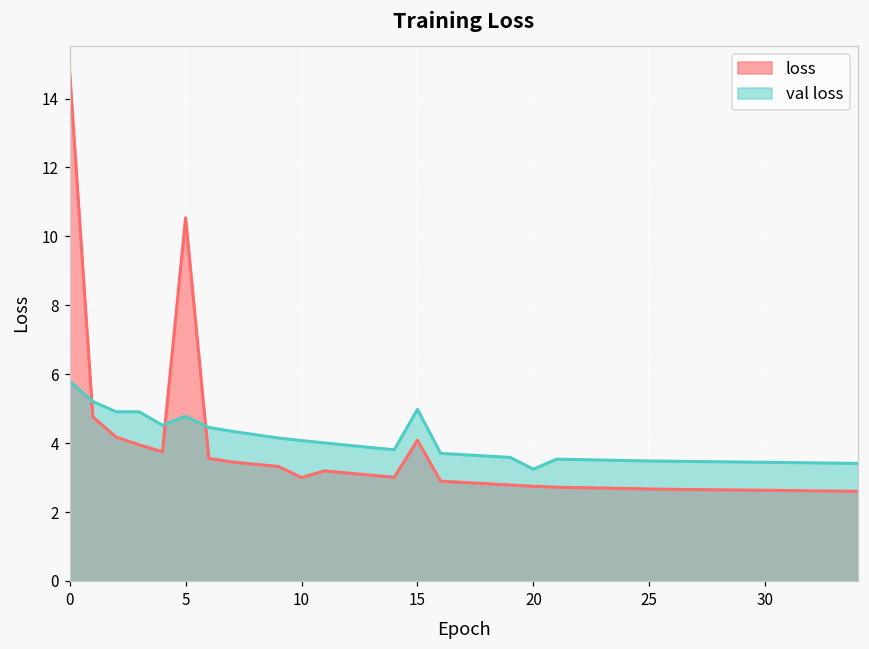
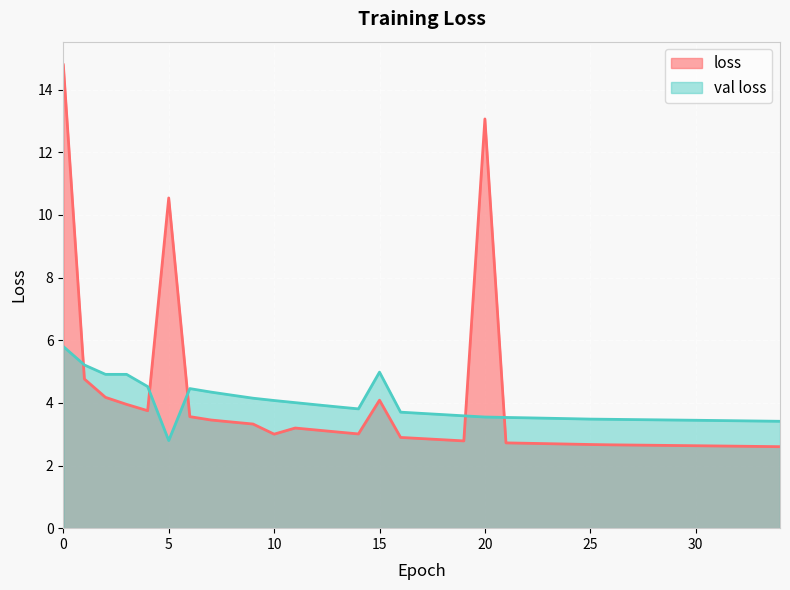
  {
    "loss": {
      "0": 14.8,
      "5": 10.5,
      "10": 3.0,
      "15": 4.1,
-     "20": 2.7,
+     "20": 13.1,
      "25": 2.7,
      "30": 2.6
    },
    "val loss": {
      "0": 5.8,
-     "5": 4.8,
+     "5": 2.8,
      "10": 4.1,
      "15": 5.0,
-     "20": 3.2,
+     "20": 3.5,
      "25": 3.5,
      "30": 3.4
    }
  }
